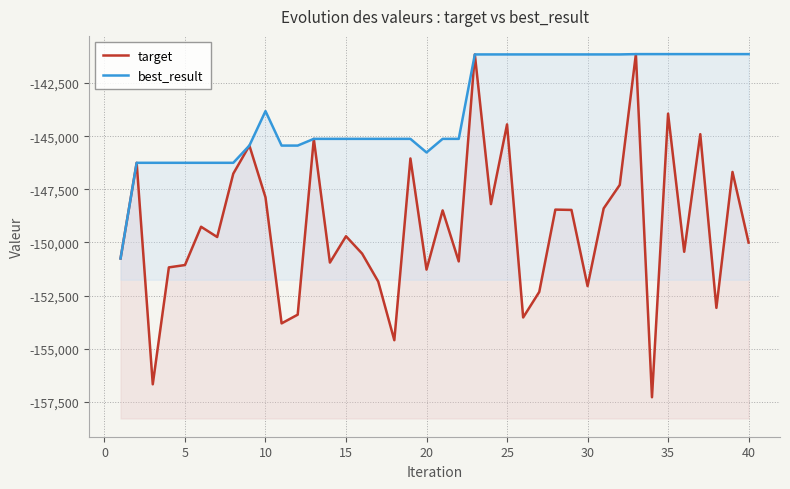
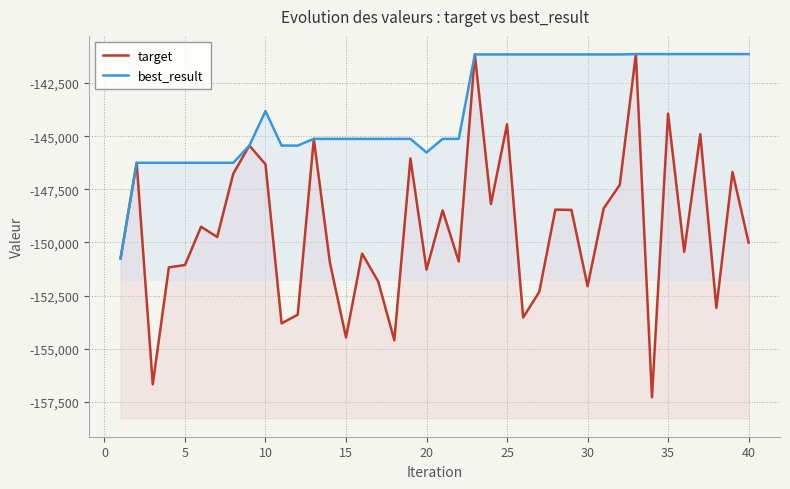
  {
    "target": {
      "5": "-151,100",
-     "10": "-147,900",
-     "15": "-149,700",
+     "10": "-146,300",
+     "15": "-154,500",
      "20": "-151,300",
      "25": "-144,400",
      "30": "-152,100",
      "35": "-143,900",
      "40": "-150,000"
    },
    "best_result": {
      "5": "-146,300",
      "10": "-143,800",
      "15": "-145,100",
      "20": "-145,800",
      "25": "-141,200",
      "30": "-141,200",
      "35": "-141,100",
      "40": "-141,100"
    }
  }
